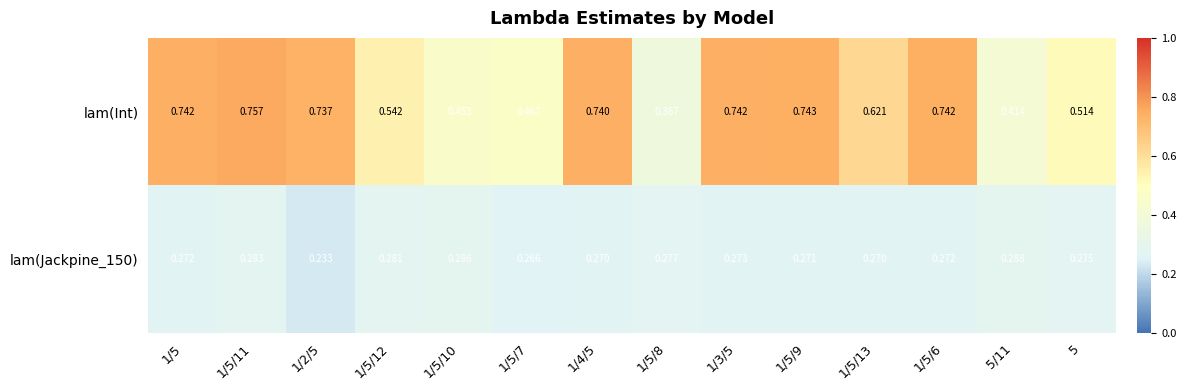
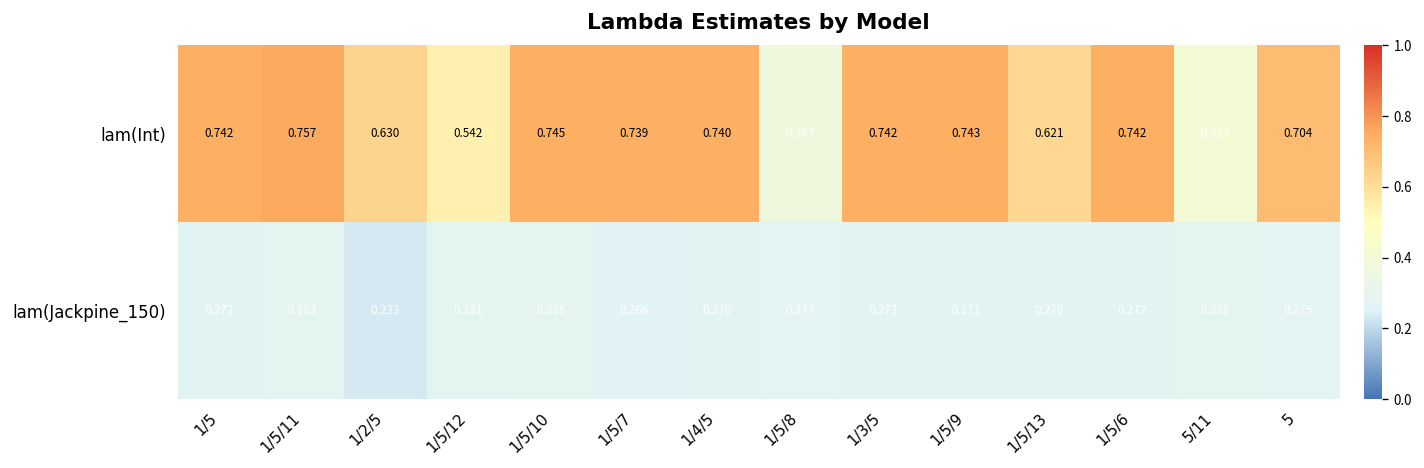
  {
    "lam(Int)": {
      "1/5": 0.742,
      "1/5/11": 0.757,
-     "1/2/5": 0.737,
+     "1/2/5": 0.630,
      "1/5/12": 0.542,
-     "1/5/10": 0.453,
-     "1/5/7": 0.467,
+     "1/5/10": 0.745,
+     "1/5/7": 0.739,
      "1/4/5": 0.740,
      "1/3/5": 0.742,
      "1/5/9": 0.743,
      "1/5/13": 0.621,
      "1/5/6": 0.742,
-     "5": 0.514
+     "5": 0.704
    }
  }
